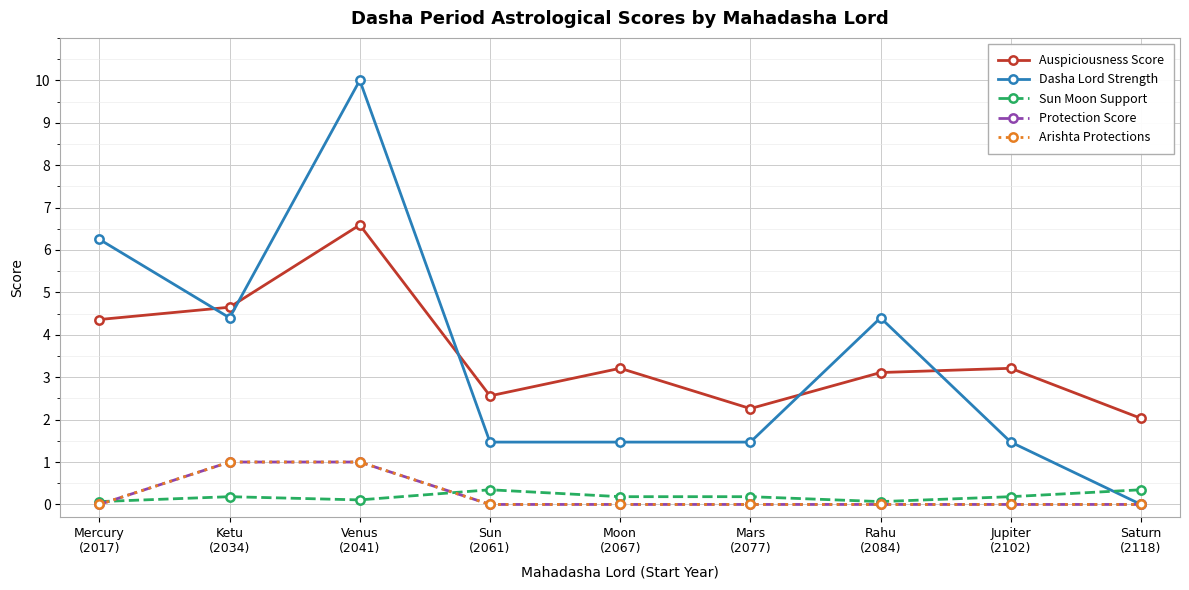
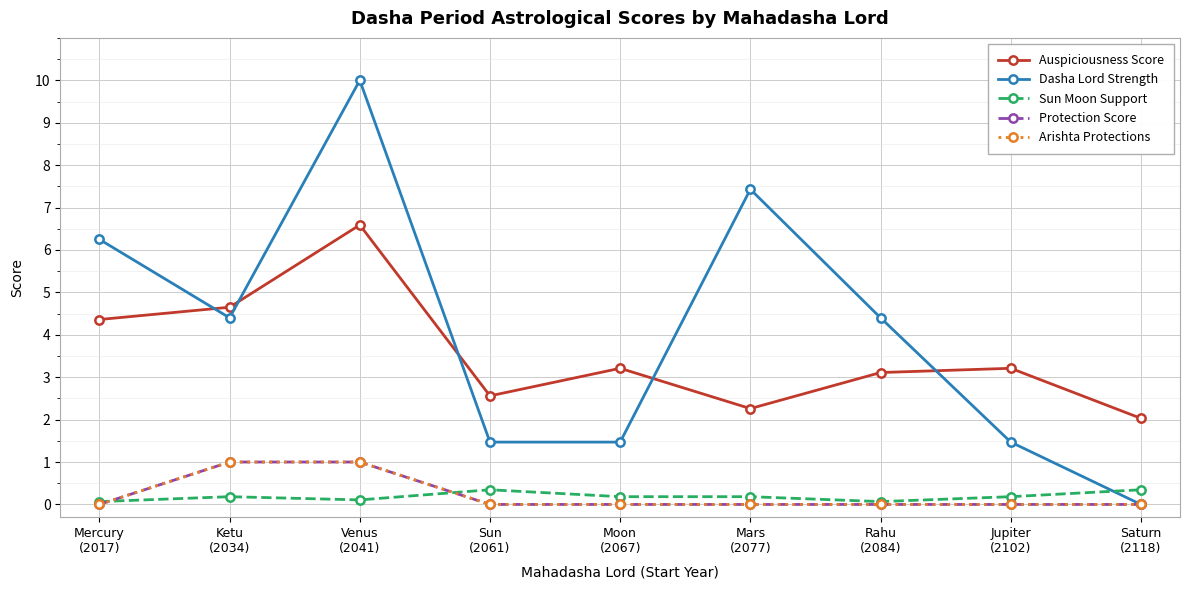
  {
    "Auspiciousness Score": {
      "Mercury (2017)": 4.4,
      "Ketu (2034)": 4.7,
      "Venus (2041)": 6.6,
      "Sun (2061)": 2.6,
      "Moon (2067)": 3.2,
      "Mars (2077)": 2.3,
      "Rahu (2084)": 3.1,
      "Jupiter (2102)": 3.2,
      "Saturn (2118)": 2.0
    },
    "Dasha Lord Strength": {
      "Mercury (2017)": 6.3,
      "Ketu (2034)": 4.4,
      "Venus (2041)": 10.0,
      "Sun (2061)": 1.5,
      "Moon (2067)": 1.5,
-     "Mars (2077)": 1.5,
+     "Mars (2077)": 7.4,
      "Rahu (2084)": 4.4,
      "Jupiter (2102)": 1.5
    },
    "Sun Moon Support": {
      "Mercury (2017)": 0.1,
      "Ketu (2034)": 0.2,
      "Venus (2041)": 0.1,
      "Sun (2061)": 0.3,
      "Moon (2067)": 0.2,
      "Mars (2077)": 0.2,
      "Rahu (2084)": 0.1,
      "Jupiter (2102)": 0.2,
      "Saturn (2118)": 0.3
    },
    "Arishta Protections": {
      "Mercury (2017)": 0.0,
      "Ketu (2034)": 1.0,
      "Venus (2041)": 1.0,
      "Sun (2061)": 0.0,
      "Moon (2067)": 0.0,
      "Mars (2077)": 0.0,
      "Rahu (2084)": 0.0,
      "Jupiter (2102)": 0.0
    }
  }
